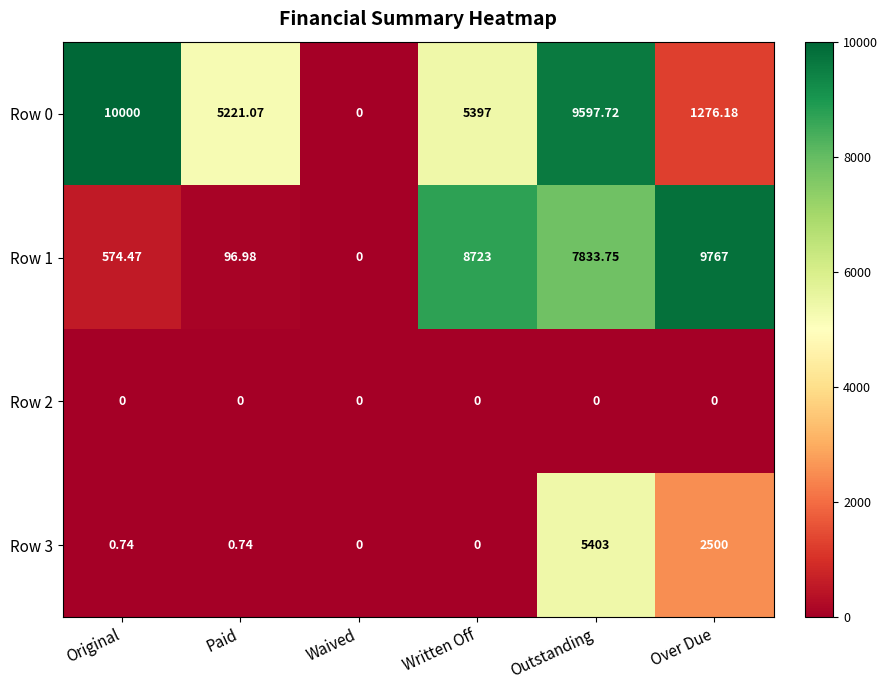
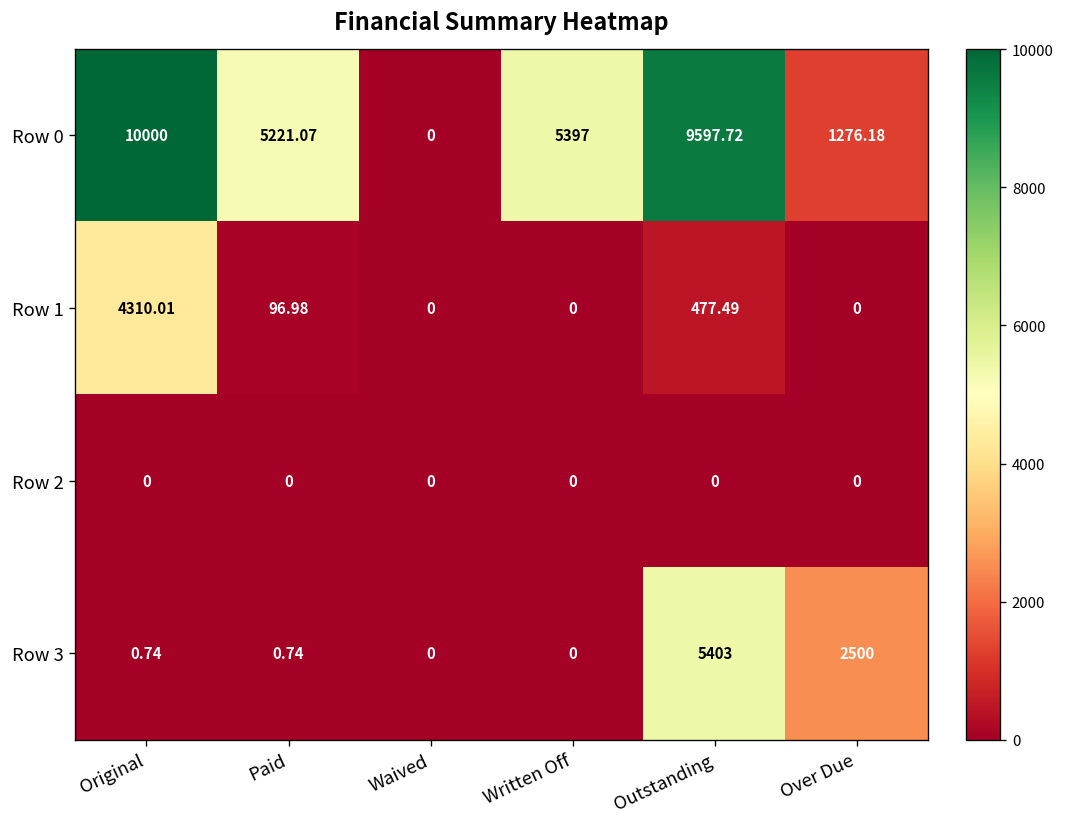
  {
    "Row 0": {
      "Original": 10000,
      "Paid": 5221.07,
      "Waived": 0,
      "Written Off": 5397,
      "Outstanding": 9597.72,
      "Over Due": 1276.18
    },
    "Row 1": {
-     "Original": 574.47,
+     "Original": 4310.01,
      "Paid": 96.98,
      "Waived": 0,
-     "Written Off": 8723,
-     "Outstanding": 7833.75,
-     "Over Due": 9767
+     "Written Off": 0,
+     "Outstanding": 477.49,
+     "Over Due": 0
    },
    "Row 2": {
      "Original": 0,
      "Paid": 0,
      "Waived": 0,
      "Written Off": 0,
      "Outstanding": 0,
      "Over Due": 0
    },
    "Row 3": {
      "Original": 0.74,
      "Paid": 0.74,
      "Waived": 0,
      "Written Off": 0,
      "Outstanding": 5403,
      "Over Due": 2500
    }
  }
